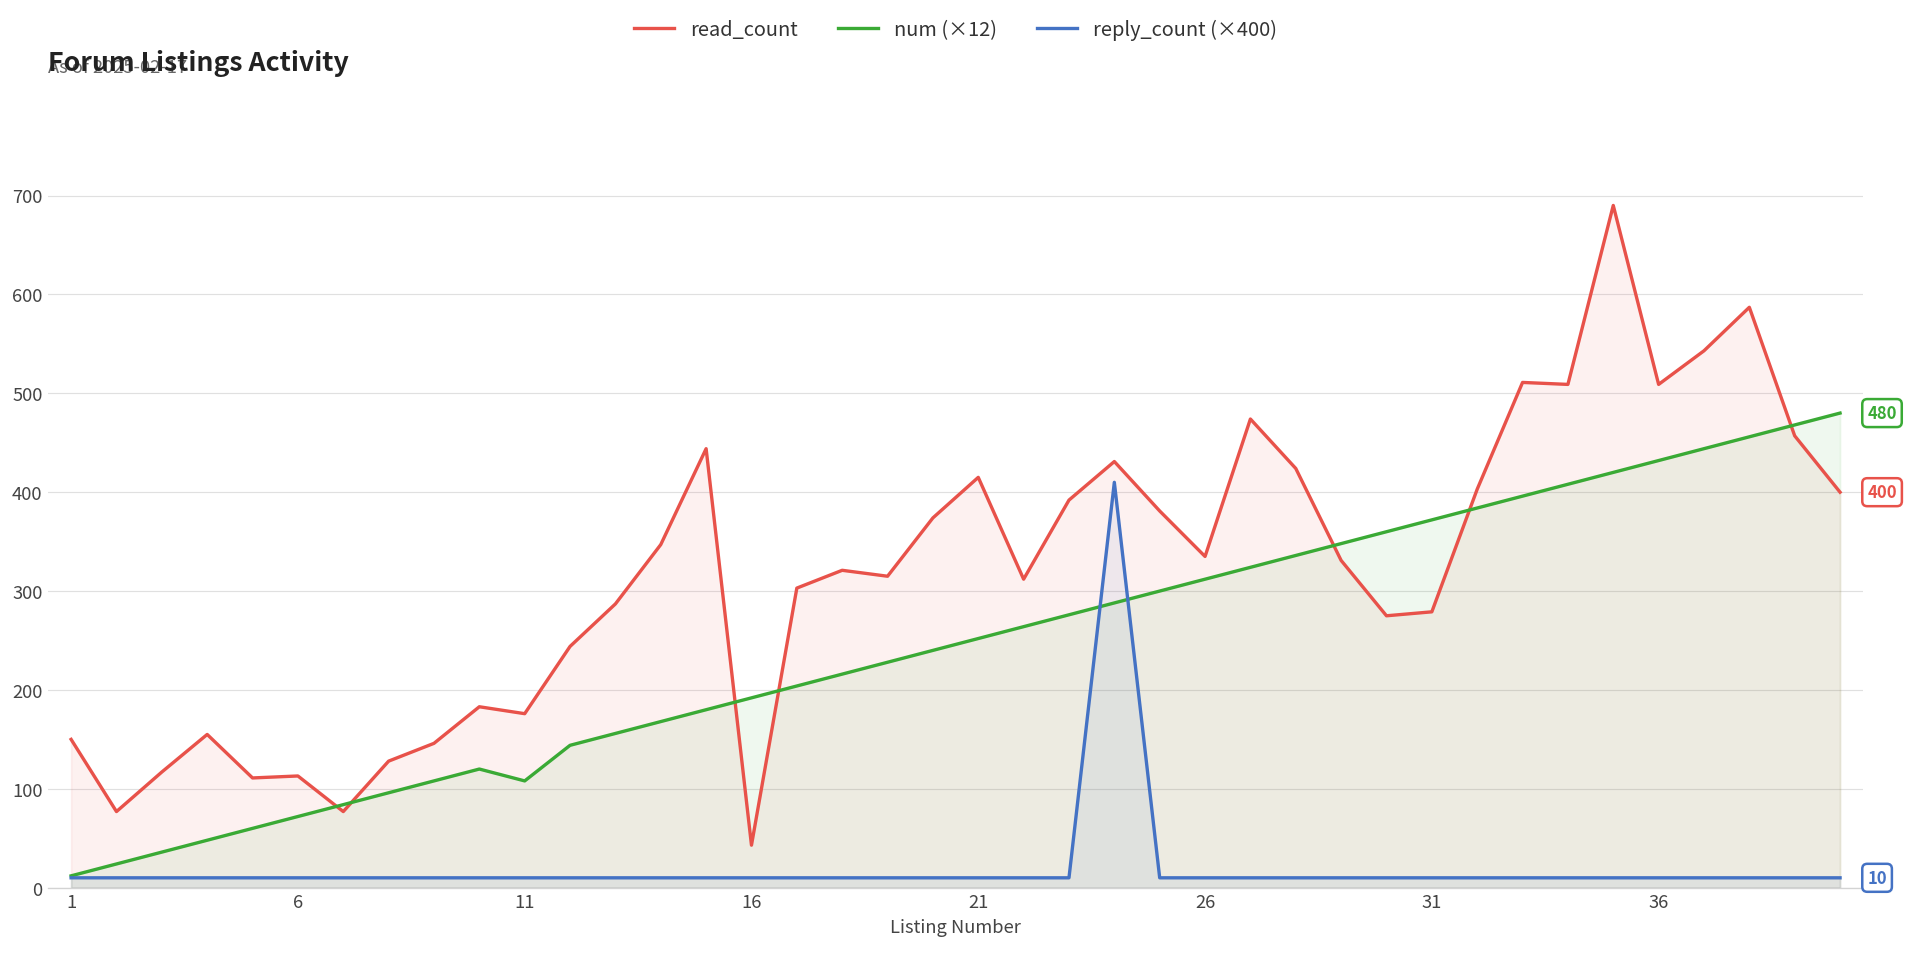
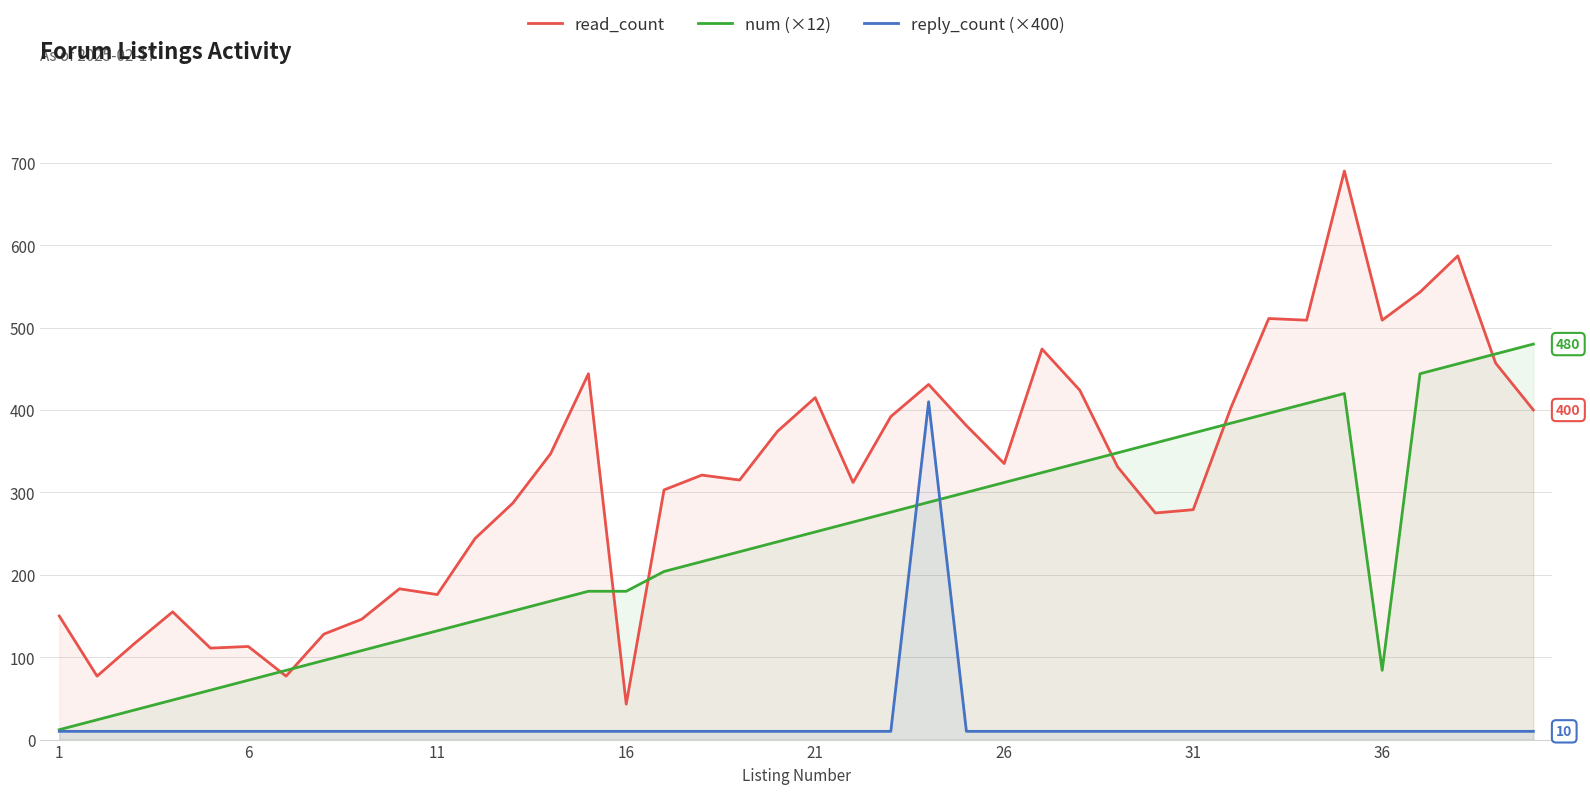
  {
    "read_count": {
      "1": 150,
      "6": 110,
      "11": 180,
      "16": 40,
      "21": 420,
      "26": 340,
      "31": 280,
      "36": 510
    },
    "num (×12)": {
      "6": 70,
-     "11": 110,
-     "16": 190,
+     "11": 130,
+     "16": 180,
      "21": 250,
      "26": 310,
      "31": 370,
-     "36": 430
+     "36": 80
    },
    "reply_count (×400)": {
      "6": 10,
      "11": 10,
      "16": 10,
      "21": 10,
      "26": 10,
      "31": 10,
      "36": 10
    }
  }
